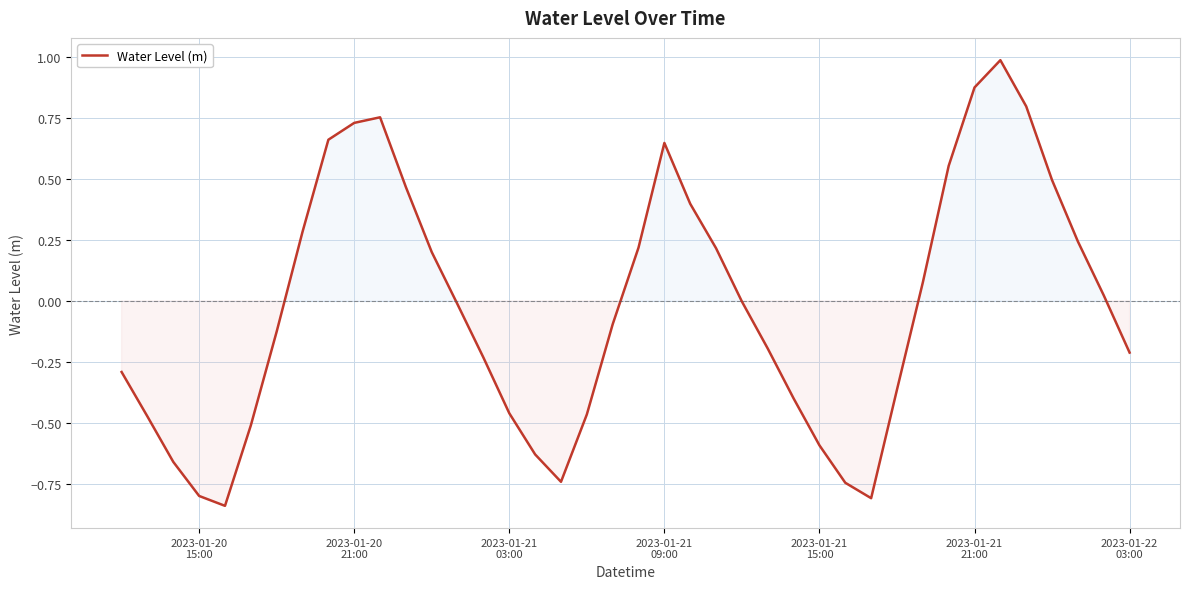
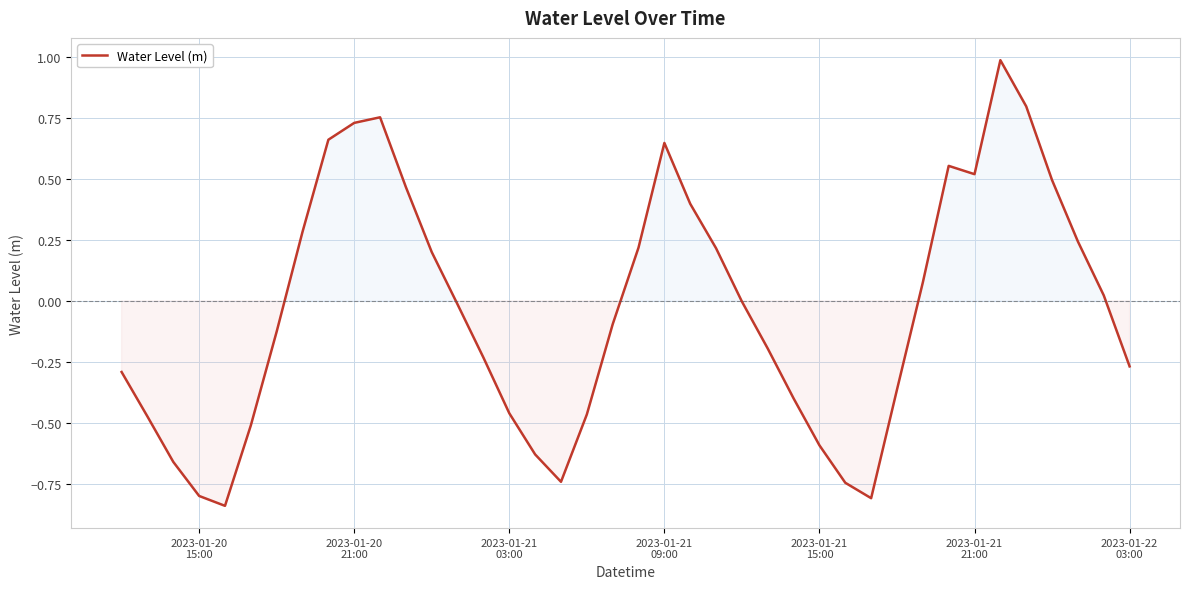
  {
    "2023-01-20 15:00": -0.80,
    "2023-01-20 21:00": 0.73,
    "2023-01-21 03:00": -0.46,
    "2023-01-21 09:00": 0.65,
    "2023-01-21 15:00": -0.59,
-   "2023-01-21 21:00": 0.88,
-   "2023-01-22 03:00": -0.21
+   "2023-01-21 21:00": 0.52,
+   "2023-01-22 03:00": -0.27
  }
